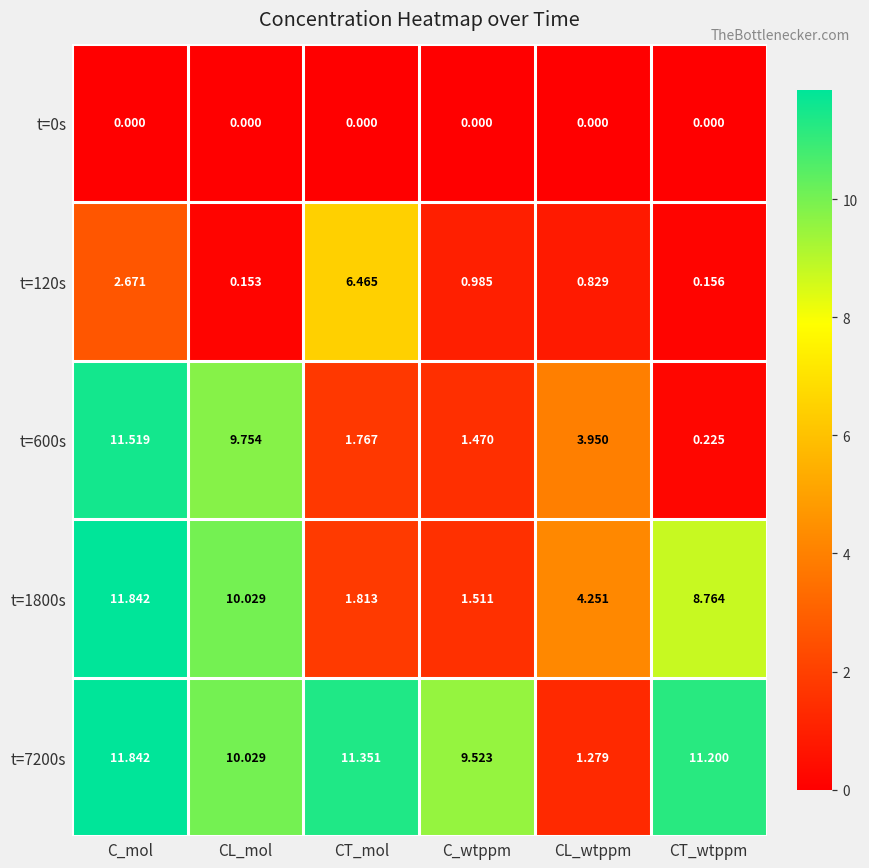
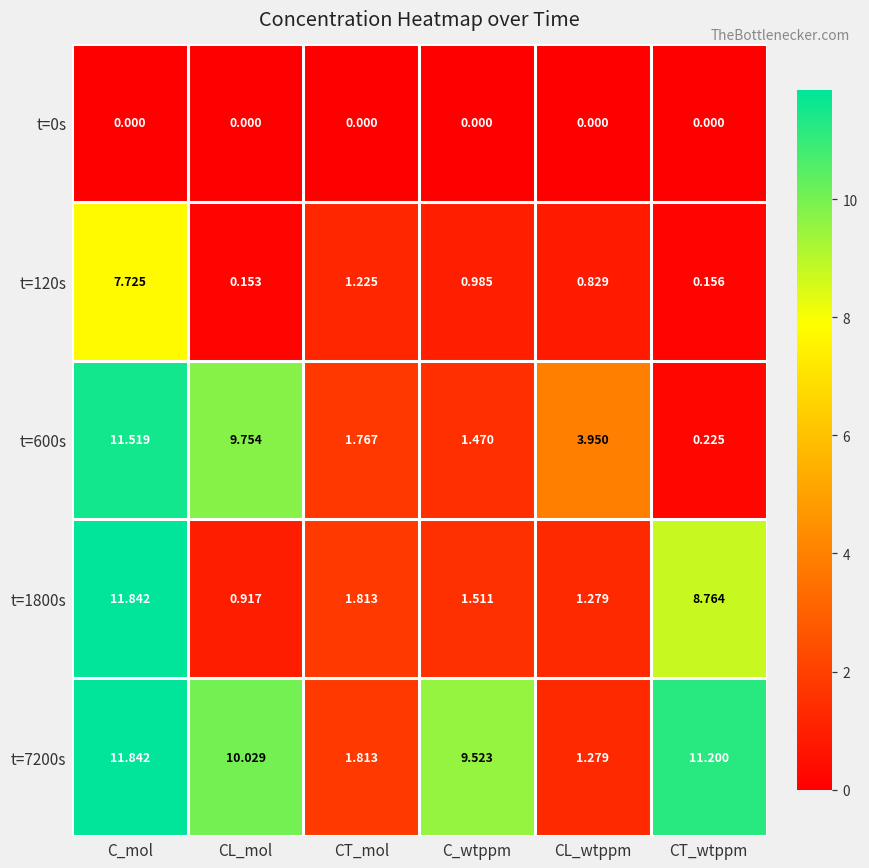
  {
    "t=0s": {
      "C_mol": 0.000,
      "CL_mol": 0.000,
      "CT_mol": 0.000,
      "C_wtppm": 0.000,
      "CL_wtppm": 0.000,
      "CT_wtppm": 0.000
    },
    "t=120s": {
-     "C_mol": 2.671,
+     "C_mol": 7.725,
      "CL_mol": 0.153,
-     "CT_mol": 6.465,
+     "CT_mol": 1.225,
      "C_wtppm": 0.985,
      "CL_wtppm": 0.829,
      "CT_wtppm": 0.156
    },
    "t=600s": {
      "C_mol": 11.519,
      "CL_mol": 9.754,
      "CT_mol": 1.767,
      "C_wtppm": 1.470,
      "CL_wtppm": 3.950,
      "CT_wtppm": 0.225
    },
    "t=1800s": {
      "C_mol": 11.842,
-     "CL_mol": 10.029,
+     "CL_mol": 0.917,
      "CT_mol": 1.813,
      "C_wtppm": 1.511,
-     "CL_wtppm": 4.251,
+     "CL_wtppm": 1.279,
      "CT_wtppm": 8.764
    },
    "t=7200s": {
      "C_mol": 11.842,
      "CL_mol": 10.029,
-     "CT_mol": 11.351,
+     "CT_mol": 1.813,
      "C_wtppm": 9.523,
      "CL_wtppm": 1.279,
      "CT_wtppm": 11.200
    }
  }
